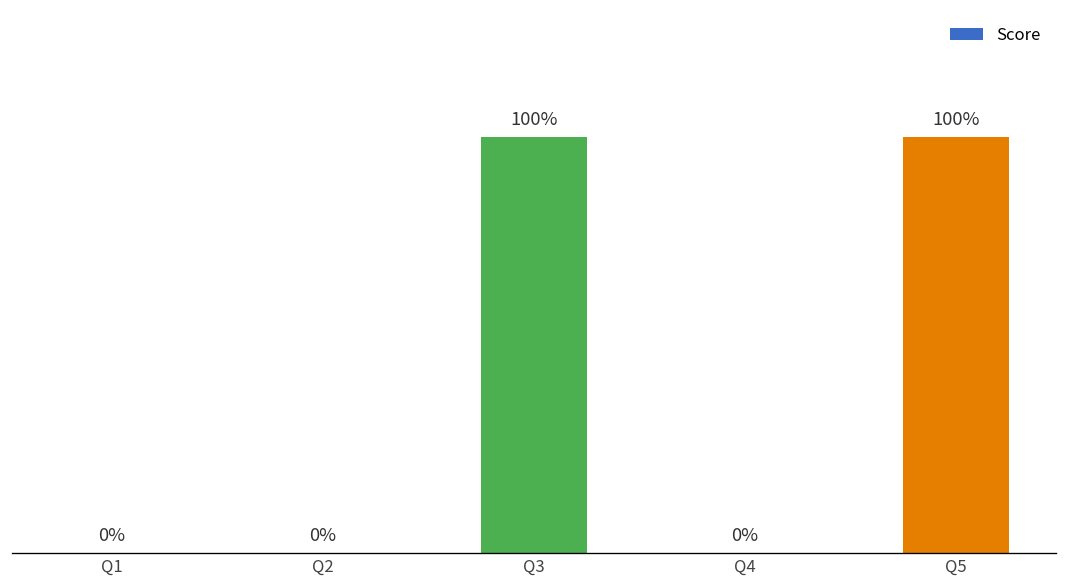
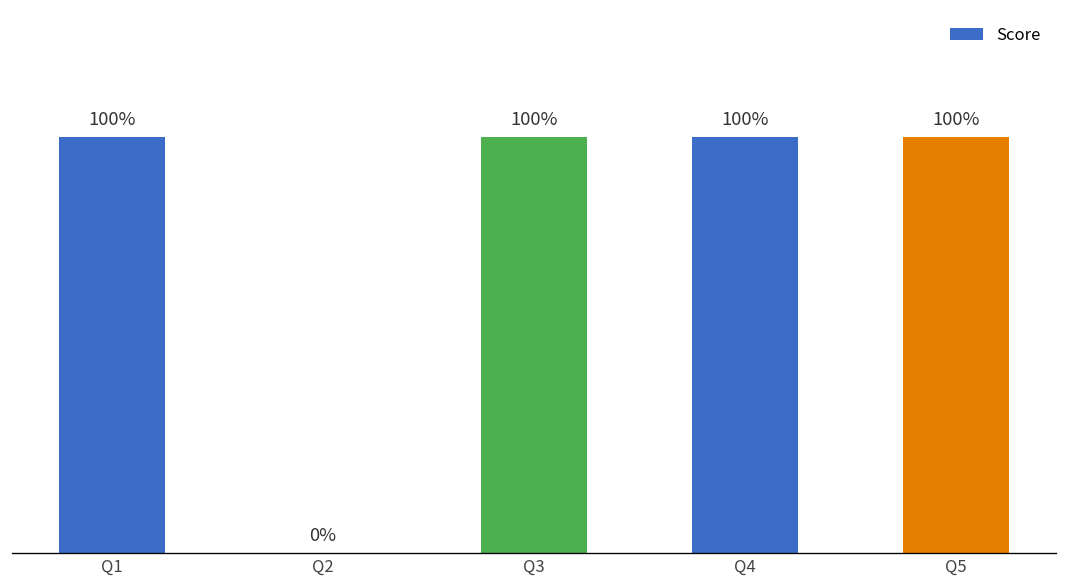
  {
-   "Q1": "0%",
+   "Q1": "100%",
    "Q2": "0%",
    "Q3": "100%",
-   "Q4": "0%",
+   "Q4": "100%",
    "Q5": "100%"
  }
